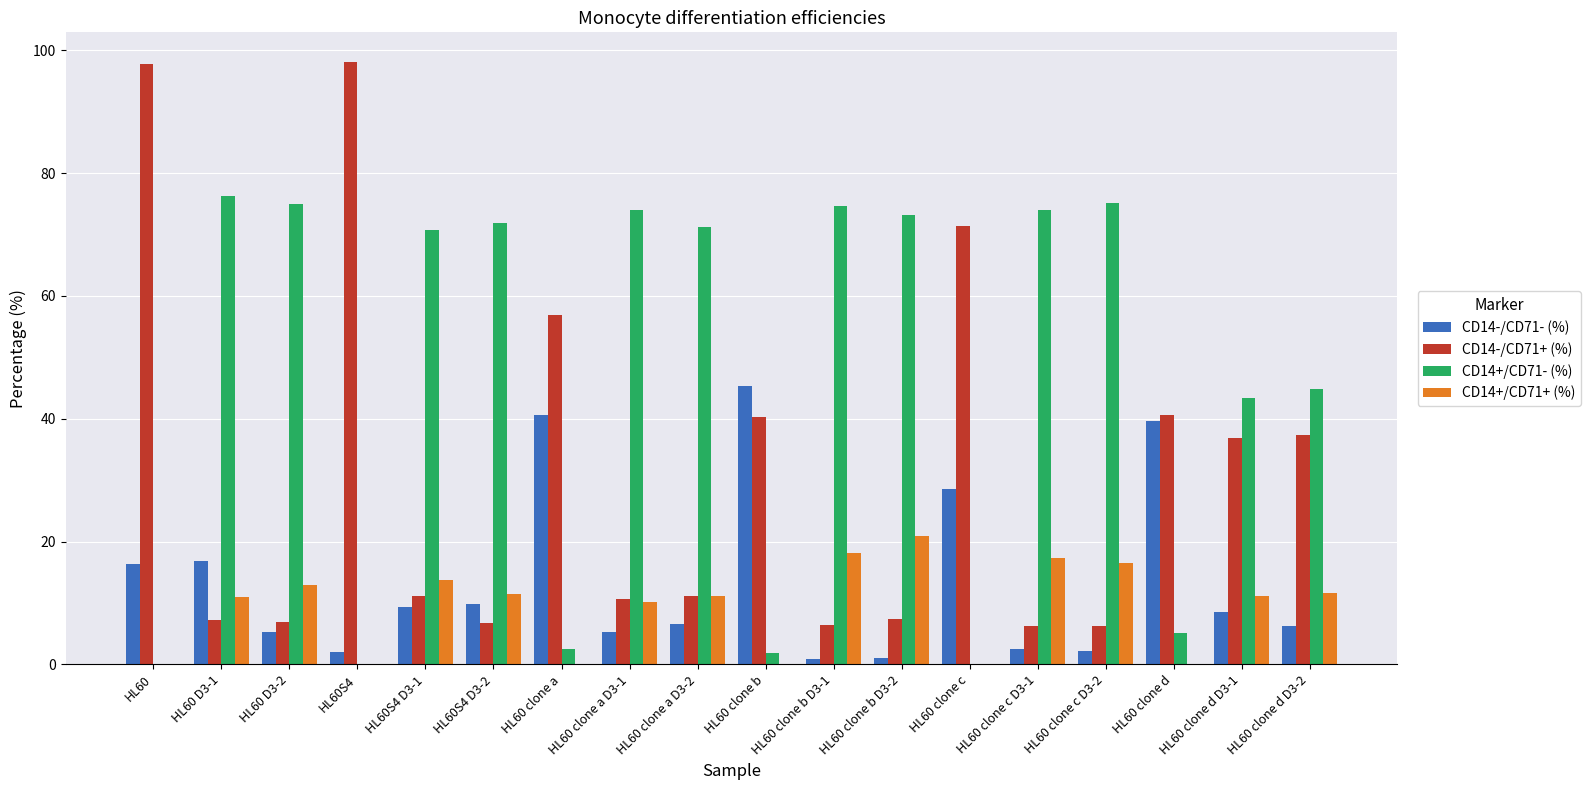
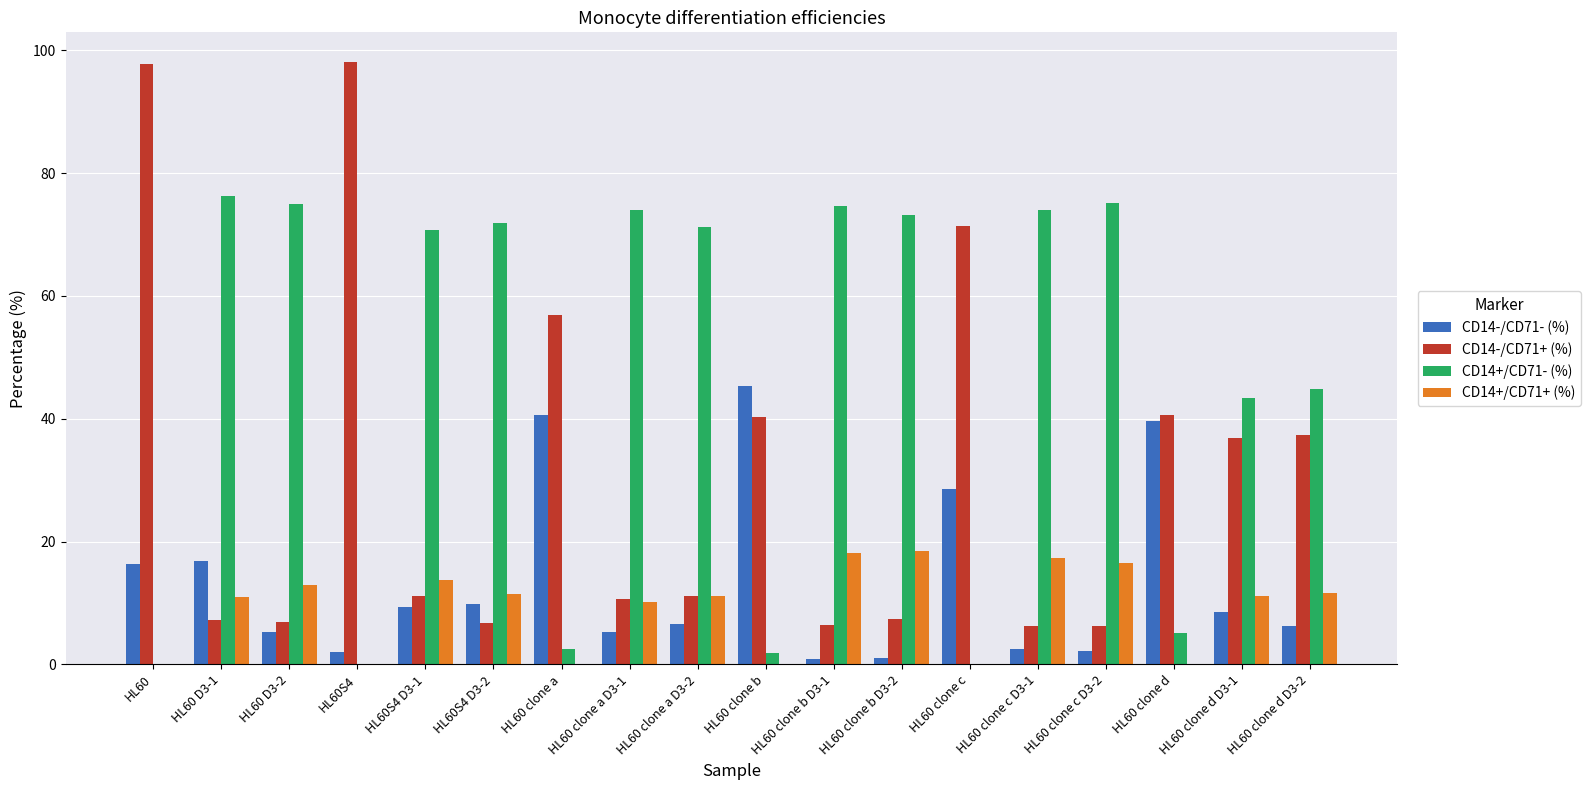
  {
    "CD14-/CD71- (%)": {
      "HL60": 16,
      "HL60 D3-1": 17,
      "HL60 D3-2": 5,
      "HL60S4": 2,
      "HL60S4 D3-1": 9,
      "HL60S4 D3-2": 10,
      "HL60 clone a": 41,
      "HL60 clone a D3-1": 5,
      "HL60 clone a D3-2": 7,
      "HL60 clone b": 45,
      "HL60 clone b D3-1": 1,
      "HL60 clone b D3-2": 1,
      "HL60 clone c": 29,
      "HL60 clone c D3-1": 3,
      "HL60 clone c D3-2": 2,
      "HL60 clone d": 40,
      "HL60 clone d D3-1": 9,
      "HL60 clone d D3-2": 6
    },
    "CD14-/CD71+ (%)": {
      "HL60": 98,
      "HL60 D3-1": 7,
      "HL60 D3-2": 7,
      "HL60S4": 98,
      "HL60S4 D3-1": 11,
      "HL60S4 D3-2": 7,
      "HL60 clone a": 57,
      "HL60 clone a D3-1": 11,
      "HL60 clone a D3-2": 11,
      "HL60 clone b": 40,
      "HL60 clone b D3-1": 6,
      "HL60 clone b D3-2": 7,
      "HL60 clone c": 71,
      "HL60 clone c D3-1": 6,
      "HL60 clone c D3-2": 6,
      "HL60 clone d": 41,
      "HL60 clone d D3-1": 37,
      "HL60 clone d D3-2": 37
    },
    "CD14+/CD71- (%)": {
      "HL60": 0,
      "HL60 D3-1": 76,
      "HL60 D3-2": 75,
      "HL60S4": 0,
      "HL60S4 D3-1": 71,
      "HL60S4 D3-2": 72,
      "HL60 clone a": 3,
      "HL60 clone a D3-1": 74,
      "HL60 clone a D3-2": 71,
      "HL60 clone b": 2,
      "HL60 clone b D3-1": 75,
      "HL60 clone b D3-2": 73,
      "HL60 clone c D3-1": 74,
      "HL60 clone c D3-2": 75,
      "HL60 clone d": 5,
      "HL60 clone d D3-1": 43,
      "HL60 clone d D3-2": 45
    },
    "CD14+/CD71+ (%)": {
      "HL60 D3-1": 11,
      "HL60 D3-2": 13,
      "HL60S4": 0,
      "HL60S4 D3-1": 14,
      "HL60S4 D3-2": 11,
      "HL60 clone a": 0,
      "HL60 clone a D3-1": 10,
      "HL60 clone a D3-2": 11,
      "HL60 clone b": 0,
      "HL60 clone b D3-1": 18,
-     "HL60 clone b D3-2": 21,
+     "HL60 clone b D3-2": 18,
      "HL60 clone c": 0,
      "HL60 clone c D3-1": 17,
      "HL60 clone c D3-2": 17,
      "HL60 clone d": 0,
      "HL60 clone d D3-1": 11,
      "HL60 clone d D3-2": 12
    }
  }
